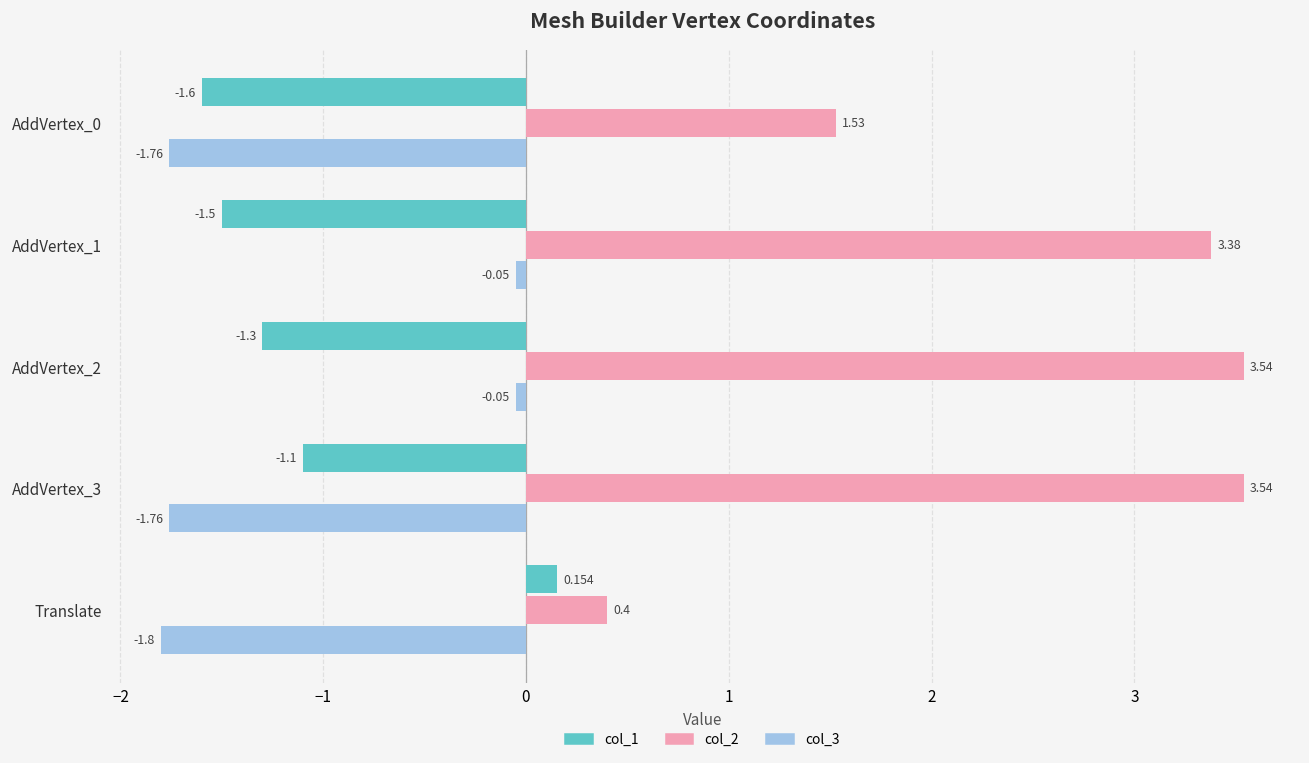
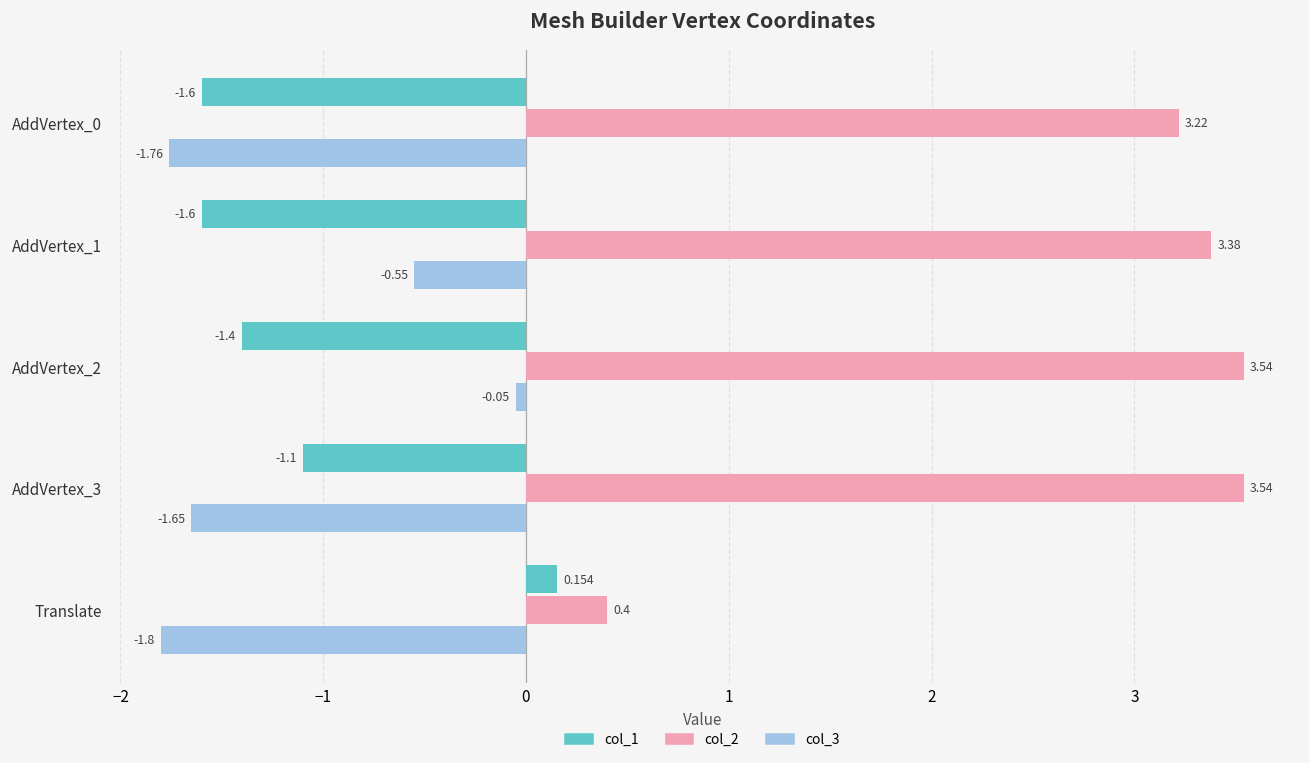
  {
    "col_1": {
      "AddVertex_0": -1.6,
-     "AddVertex_1": -1.5,
-     "AddVertex_2": -1.3,
+     "AddVertex_1": -1.6,
+     "AddVertex_2": -1.4,
      "AddVertex_3": -1.1,
      "Translate": 0.154
    },
    "col_2": {
-     "AddVertex_0": 1.53,
+     "AddVertex_0": 3.22,
      "AddVertex_1": 3.38,
      "AddVertex_2": 3.54,
      "AddVertex_3": 3.54,
      "Translate": 0.4
    },
    "col_3": {
      "AddVertex_0": -1.76,
-     "AddVertex_1": -0.05,
+     "AddVertex_1": -0.55,
      "AddVertex_2": -0.05,
-     "AddVertex_3": -1.76,
+     "AddVertex_3": -1.65,
      "Translate": -1.8
    }
  }
